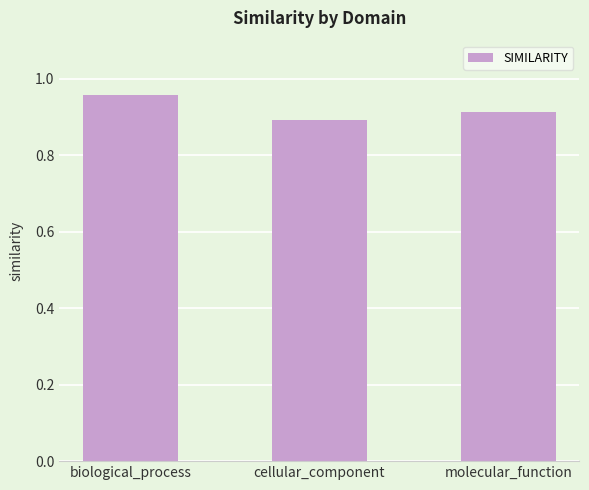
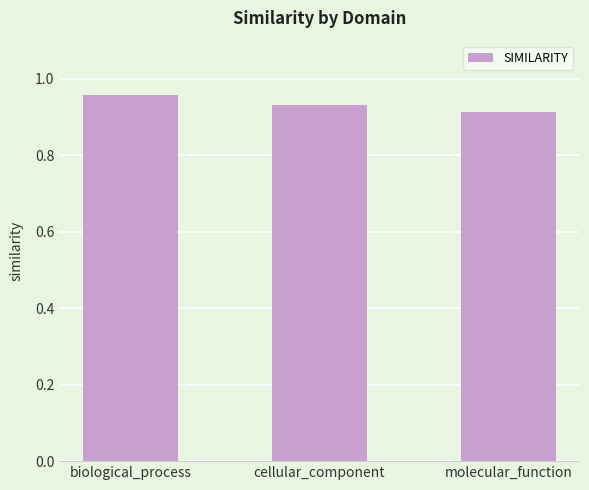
  {
    "biological_process": 0.96,
-   "cellular_component": 0.89,
+   "cellular_component": 0.93,
    "molecular_function": 0.91
  }
